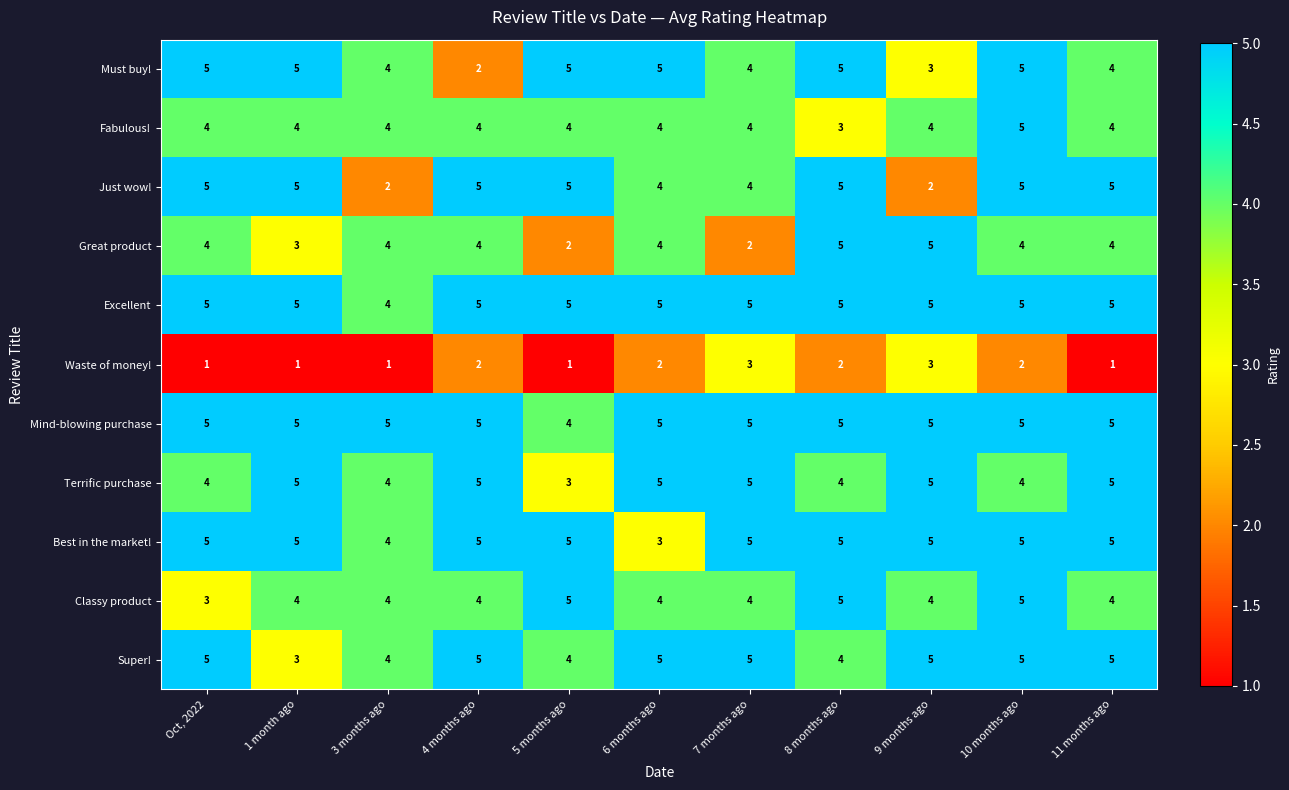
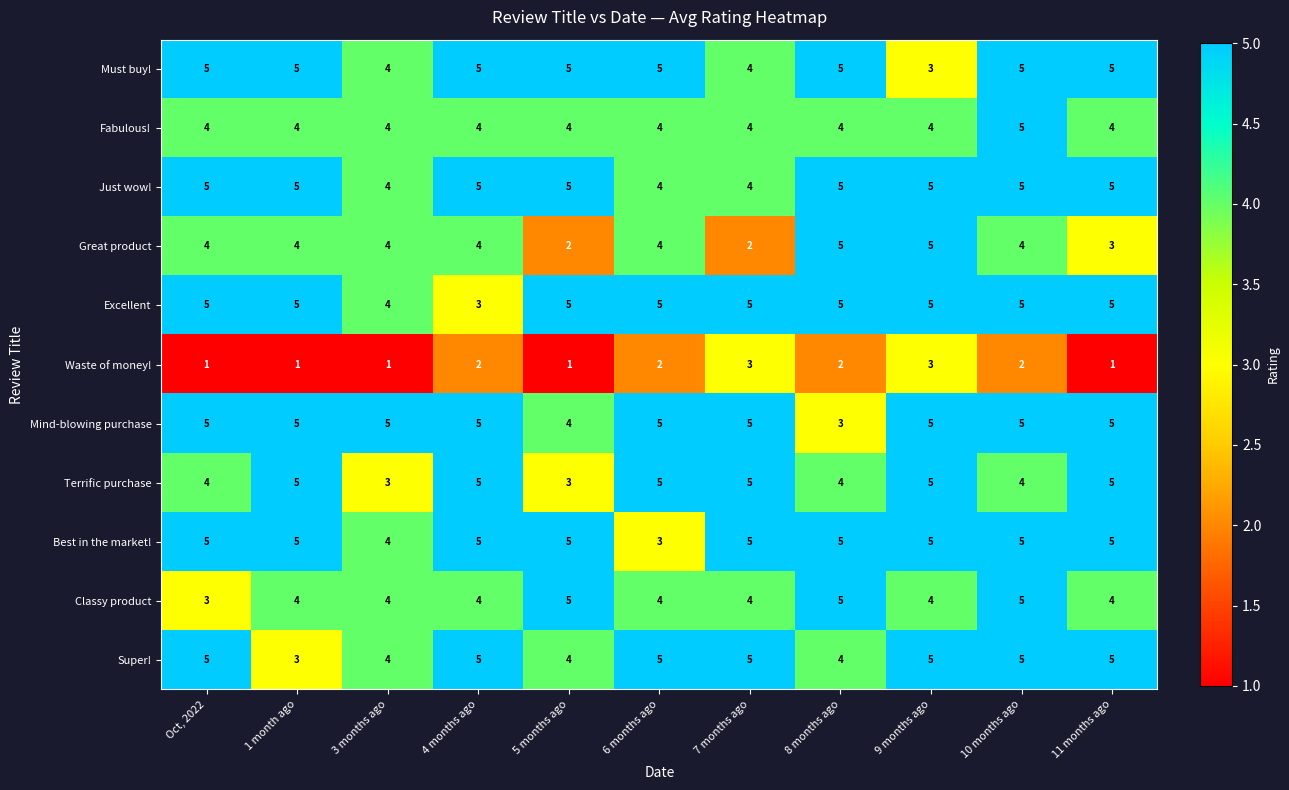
  {
    "Must buy!": {
      "Oct, 2022": 5,
      "1 month ago": 5,
      "3 months ago": 4,
-     "4 months ago": 2,
+     "4 months ago": 5,
      "5 months ago": 5,
      "6 months ago": 5,
      "7 months ago": 4,
      "8 months ago": 5,
      "9 months ago": 3,
      "10 months ago": 5,
-     "11 months ago": 4
+     "11 months ago": 5
    },
    "Fabulous!": {
      "Oct, 2022": 4,
      "1 month ago": 4,
      "3 months ago": 4,
      "4 months ago": 4,
      "5 months ago": 4,
      "6 months ago": 4,
      "7 months ago": 4,
-     "8 months ago": 3,
+     "8 months ago": 4,
      "9 months ago": 4,
      "10 months ago": 5,
      "11 months ago": 4
    },
    "Just wow!": {
      "Oct, 2022": 5,
      "1 month ago": 5,
-     "3 months ago": 2,
+     "3 months ago": 4,
      "4 months ago": 5,
      "5 months ago": 5,
      "6 months ago": 4,
      "7 months ago": 4,
      "8 months ago": 5,
-     "9 months ago": 2,
+     "9 months ago": 5,
      "10 months ago": 5,
      "11 months ago": 5
    },
    "Great product": {
      "Oct, 2022": 4,
-     "1 month ago": 3,
+     "1 month ago": 4,
      "3 months ago": 4,
      "4 months ago": 4,
      "5 months ago": 2,
      "6 months ago": 4,
      "7 months ago": 2,
      "8 months ago": 5,
      "9 months ago": 5,
      "10 months ago": 4,
-     "11 months ago": 4
+     "11 months ago": 3
    },
    "Excellent": {
      "Oct, 2022": 5,
      "1 month ago": 5,
      "3 months ago": 4,
-     "4 months ago": 5,
+     "4 months ago": 3,
      "5 months ago": 5,
      "6 months ago": 5,
      "7 months ago": 5,
      "8 months ago": 5,
      "9 months ago": 5,
      "10 months ago": 5,
      "11 months ago": 5
    },
    "Waste of money!": {
      "Oct, 2022": 1,
      "1 month ago": 1,
      "3 months ago": 1,
      "4 months ago": 2,
      "5 months ago": 1,
      "6 months ago": 2,
      "7 months ago": 3,
      "8 months ago": 2,
      "9 months ago": 3,
      "10 months ago": 2,
      "11 months ago": 1
    },
    "Mind-blowing purchase": {
      "Oct, 2022": 5,
      "1 month ago": 5,
      "3 months ago": 5,
      "4 months ago": 5,
      "5 months ago": 4,
      "6 months ago": 5,
      "7 months ago": 5,
-     "8 months ago": 5,
+     "8 months ago": 3,
      "9 months ago": 5,
      "10 months ago": 5,
      "11 months ago": 5
    },
    "Terrific purchase": {
      "Oct, 2022": 4,
      "1 month ago": 5,
-     "3 months ago": 4,
+     "3 months ago": 3,
      "4 months ago": 5,
      "5 months ago": 3,
      "6 months ago": 5,
      "7 months ago": 5,
      "8 months ago": 4,
      "9 months ago": 5,
      "10 months ago": 4,
      "11 months ago": 5
    },
    "Best in the market!": {
      "Oct, 2022": 5,
      "1 month ago": 5,
      "3 months ago": 4,
      "4 months ago": 5,
      "5 months ago": 5,
      "6 months ago": 3,
      "7 months ago": 5,
      "8 months ago": 5,
      "9 months ago": 5,
      "10 months ago": 5,
      "11 months ago": 5
    },
    "Classy product": {
      "Oct, 2022": 3,
      "1 month ago": 4,
      "3 months ago": 4,
      "4 months ago": 4,
      "5 months ago": 5,
      "6 months ago": 4,
      "7 months ago": 4,
      "8 months ago": 5,
      "9 months ago": 4,
      "10 months ago": 5,
      "11 months ago": 4
    },
    "Super!": {
      "Oct, 2022": 5,
      "1 month ago": 3,
      "3 months ago": 4,
      "4 months ago": 5,
      "5 months ago": 4,
      "6 months ago": 5,
      "7 months ago": 5,
      "8 months ago": 4,
      "9 months ago": 5,
      "10 months ago": 5,
      "11 months ago": 5
    }
  }
